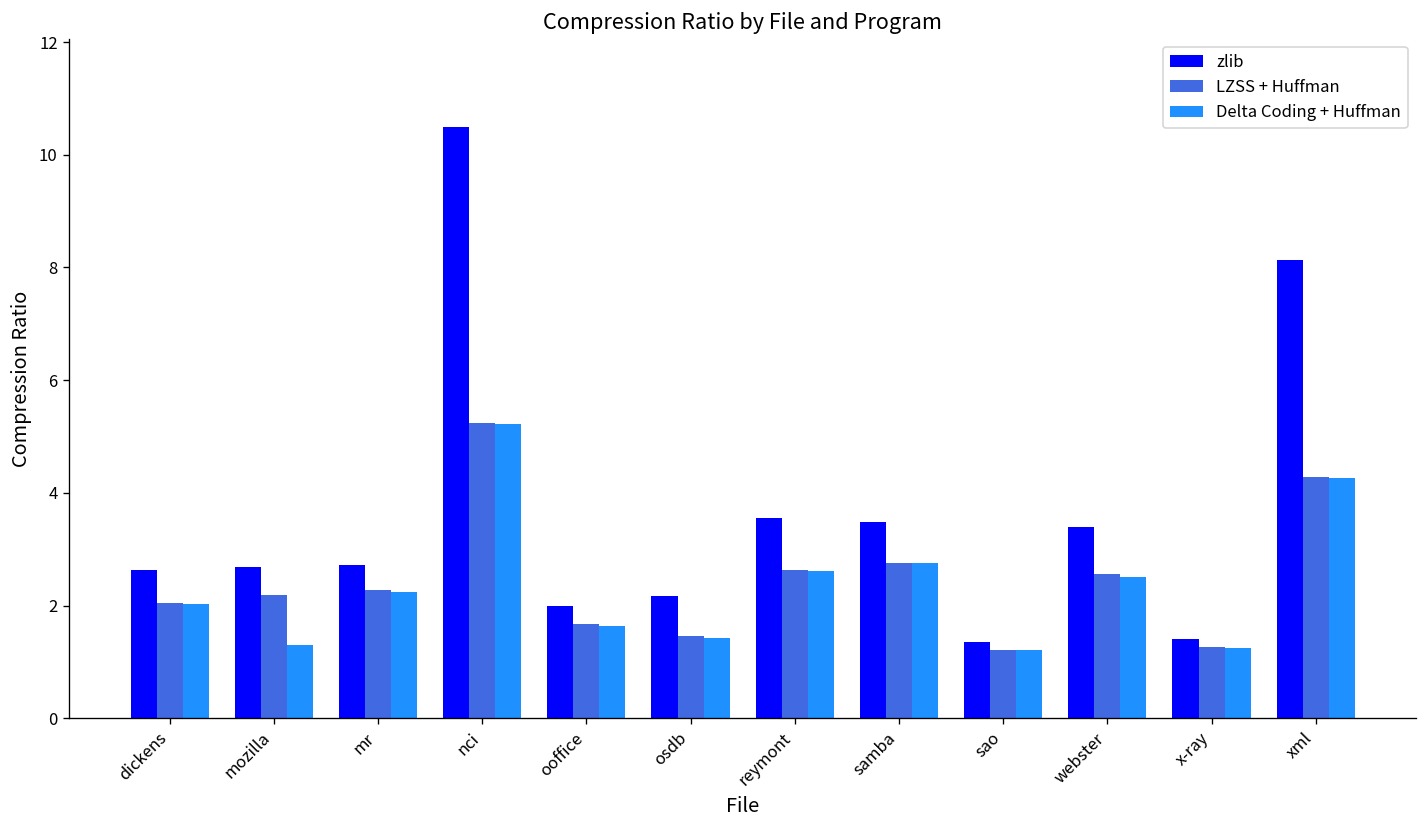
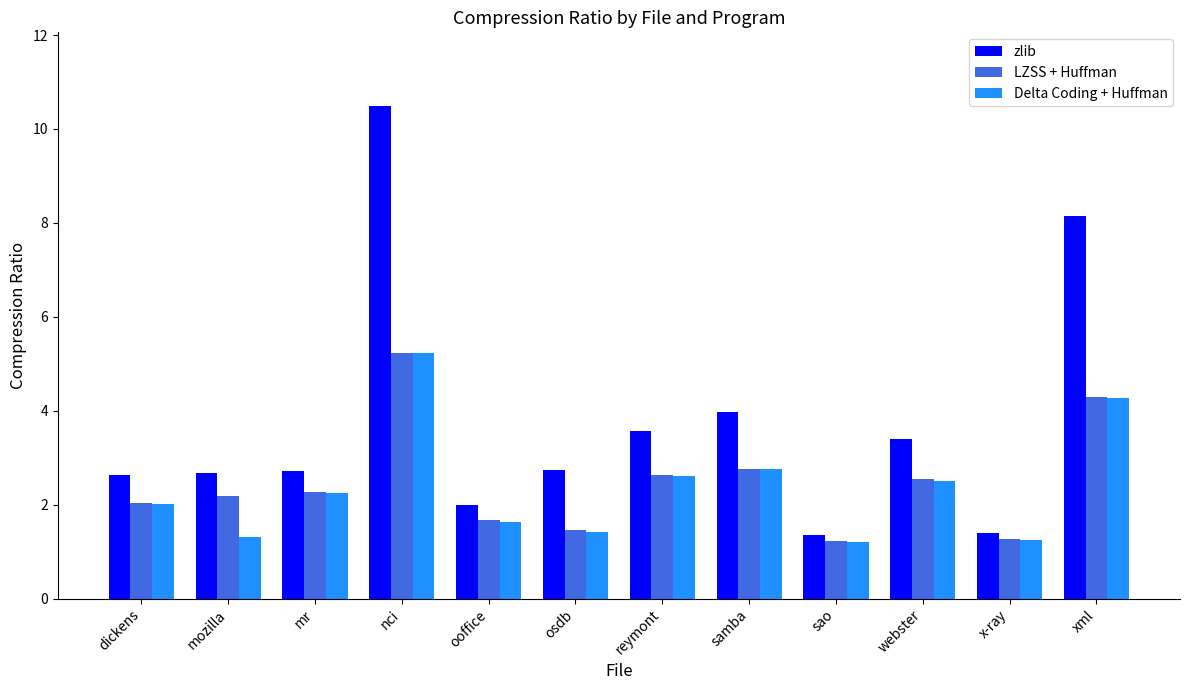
  {
    "zlib": {
      "dickens": 2.6,
      "mozilla": 2.7,
      "mr": 2.7,
      "nci": 10.5,
      "ooffice": 2.0,
-     "osdb": 2.2,
+     "osdb": 2.7,
      "reymont": 3.6,
-     "samba": 3.5,
+     "samba": 4.0,
      "sao": 1.4,
      "webster": 3.4,
      "x-ray": 1.4,
      "xml": 8.1
    },
    "LZSS + Huffman": {
      "dickens": 2.0,
      "mozilla": 2.2,
      "mr": 2.3,
      "nci": 5.2,
      "ooffice": 1.7,
      "osdb": 1.5,
      "reymont": 2.6,
      "samba": 2.8,
      "sao": 1.2,
      "webster": 2.6,
      "x-ray": 1.3,
      "xml": 4.3
    },
    "Delta Coding + Huffman": {
      "dickens": 2.0,
      "mozilla": 1.3,
      "mr": 2.2,
      "nci": 5.2,
      "ooffice": 1.6,
      "osdb": 1.4,
      "reymont": 2.6,
      "samba": 2.7,
      "sao": 1.2,
      "webster": 2.5,
      "x-ray": 1.2,
      "xml": 4.3
    }
  }
